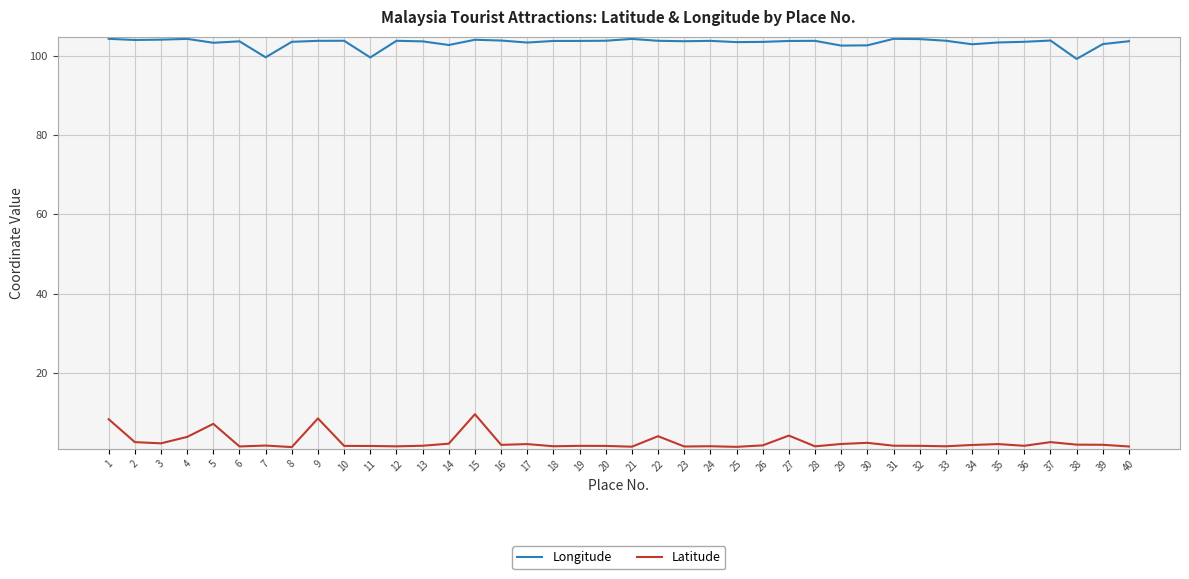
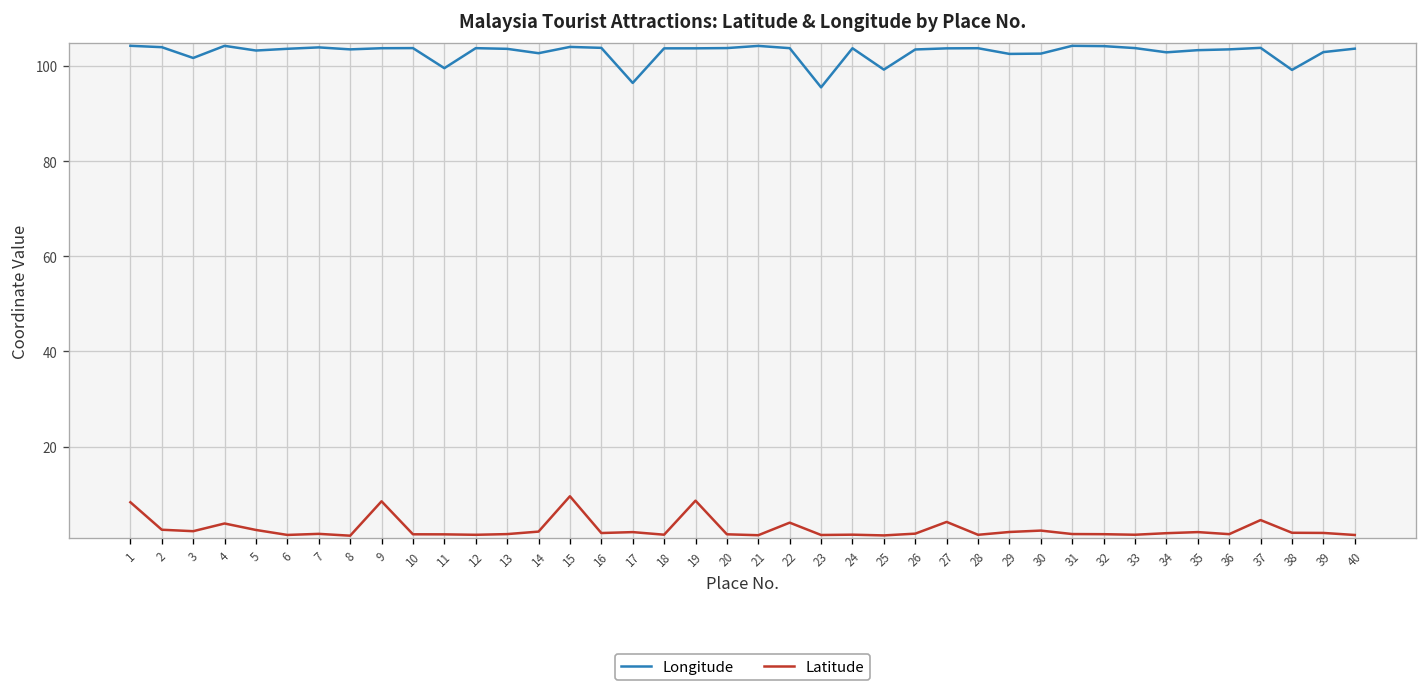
  {
    "Longitude": {
      "1": 104,
      "2": 104,
-     "3": 104,
+     "3": 102,
      "4": 104,
      "5": 103,
      "6": 104,
-     "7": 100,
+     "7": 104,
      "8": 104,
      "9": 104,
      "10": 104,
      "11": 100,
      "12": 104,
      "13": 104,
      "14": 103,
      "15": 104,
      "16": 104,
-     "17": 103,
+     "17": 96,
      "18": 104,
      "19": 104,
      "20": 104,
      "21": 104,
      "22": 104,
-     "23": 104,
+     "23": 96,
      "24": 104,
-     "25": 103,
+     "25": 99,
      "26": 103,
      "27": 104,
      "28": 104,
      "29": 103,
      "30": 103,
      "31": 104,
      "32": 104,
      "33": 104,
      "34": 103,
      "35": 103,
      "36": 104,
      "37": 104,
      "38": 99,
      "39": 103,
      "40": 104
    },
    "Latitude": {
      "1": 8,
      "2": 3,
      "3": 2,
      "4": 4,
-     "5": 7,
+     "5": 2,
      "6": 1,
      "7": 2,
      "8": 1,
      "9": 8,
      "10": 2,
      "11": 2,
      "12": 1,
      "13": 2,
      "14": 2,
      "15": 10,
      "16": 2,
      "17": 2,
      "18": 1,
-     "19": 2,
+     "19": 9,
      "20": 2,
      "21": 1,
      "22": 4,
      "23": 1,
      "24": 1,
      "25": 1,
      "26": 2,
      "27": 4,
      "28": 1,
      "29": 2,
      "30": 2,
      "31": 2,
      "32": 2,
      "33": 1,
      "34": 2,
      "35": 2,
      "36": 2,
-     "37": 3,
+     "37": 5,
      "38": 2,
      "39": 2,
      "40": 1
    }
  }
